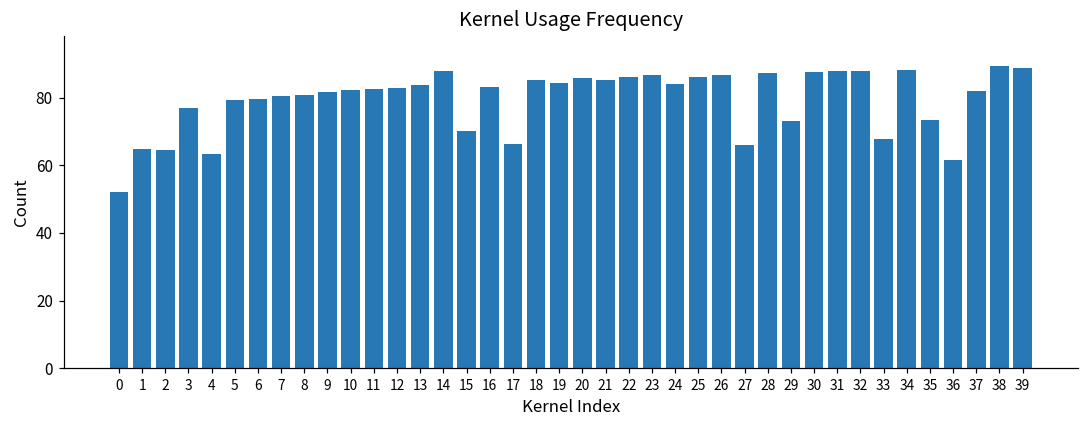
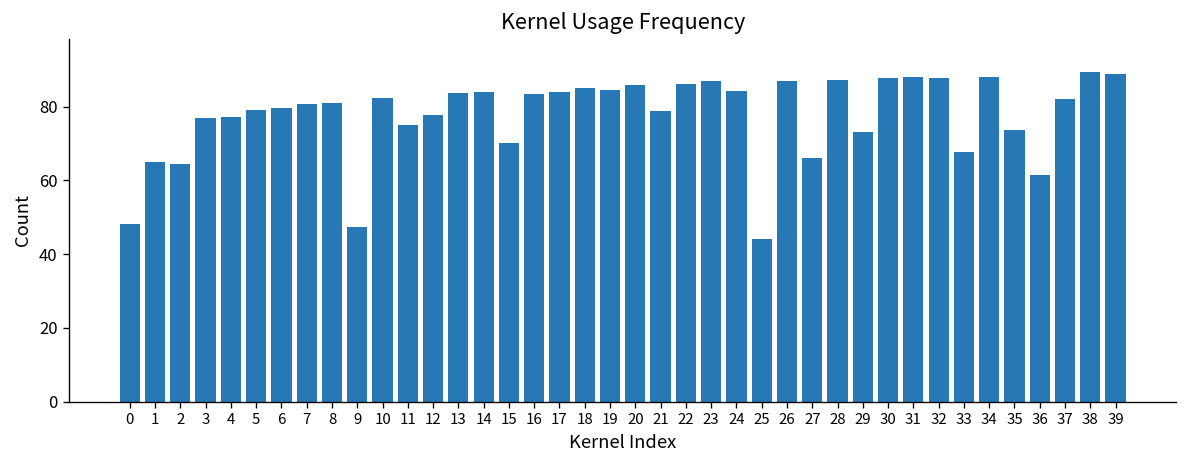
  {
-   "0": 52,
+   "0": 48,
    "1": 65,
    "2": 65,
    "3": 77,
-   "4": 63,
+   "4": 77,
    "5": 79,
    "6": 80,
    "7": 81,
    "8": 81,
-   "9": 82,
+   "9": 47,
    "10": 82,
-   "11": 82,
-   "12": 83,
+   "11": 75,
+   "12": 78,
    "13": 84,
-   "14": 88,
+   "14": 84,
    "15": 70,
    "16": 83,
-   "17": 66,
+   "17": 84,
    "18": 85,
    "19": 84,
    "20": 86,
-   "21": 85,
+   "21": 79,
    "22": 86,
    "23": 87,
    "24": 84,
-   "25": 86,
+   "25": 44,
    "26": 87,
    "27": 66,
    "28": 87,
    "29": 73,
    "30": 88,
    "31": 88,
    "32": 88,
    "33": 68,
    "34": 88,
    "35": 74,
    "36": 61,
    "37": 82,
    "38": 89,
    "39": 89
  }
